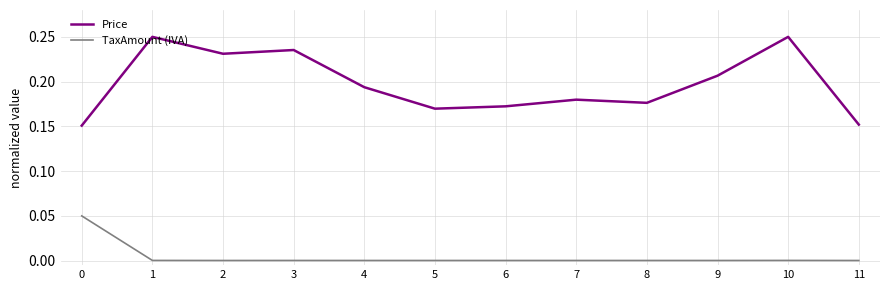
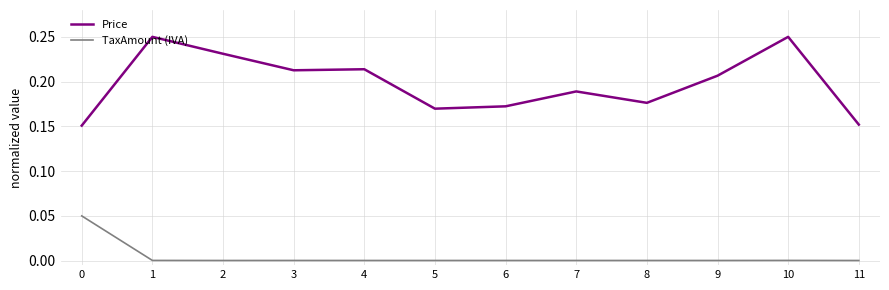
  {
    "Price": {
      "0": 0.15,
      "1": 0.25,
      "2": 0.23,
-     "3": 0.24,
-     "4": 0.19,
+     "3": 0.21,
+     "4": 0.21,
      "5": 0.17,
      "6": 0.17,
-     "7": 0.18,
+     "7": 0.19,
      "8": 0.18,
      "9": 0.21,
      "10": 0.25,
      "11": 0.15
    },
    "TaxAmount (IVA)": {
      "0": 0.05,
      "1": 0.00,
      "2": 0.00,
      "3": 0.00,
      "4": 0.00,
      "5": 0.00,
      "6": 0.00,
      "7": 0.00,
      "8": 0.00,
      "9": 0.00,
      "10": 0.00,
      "11": 0.00
    }
  }
